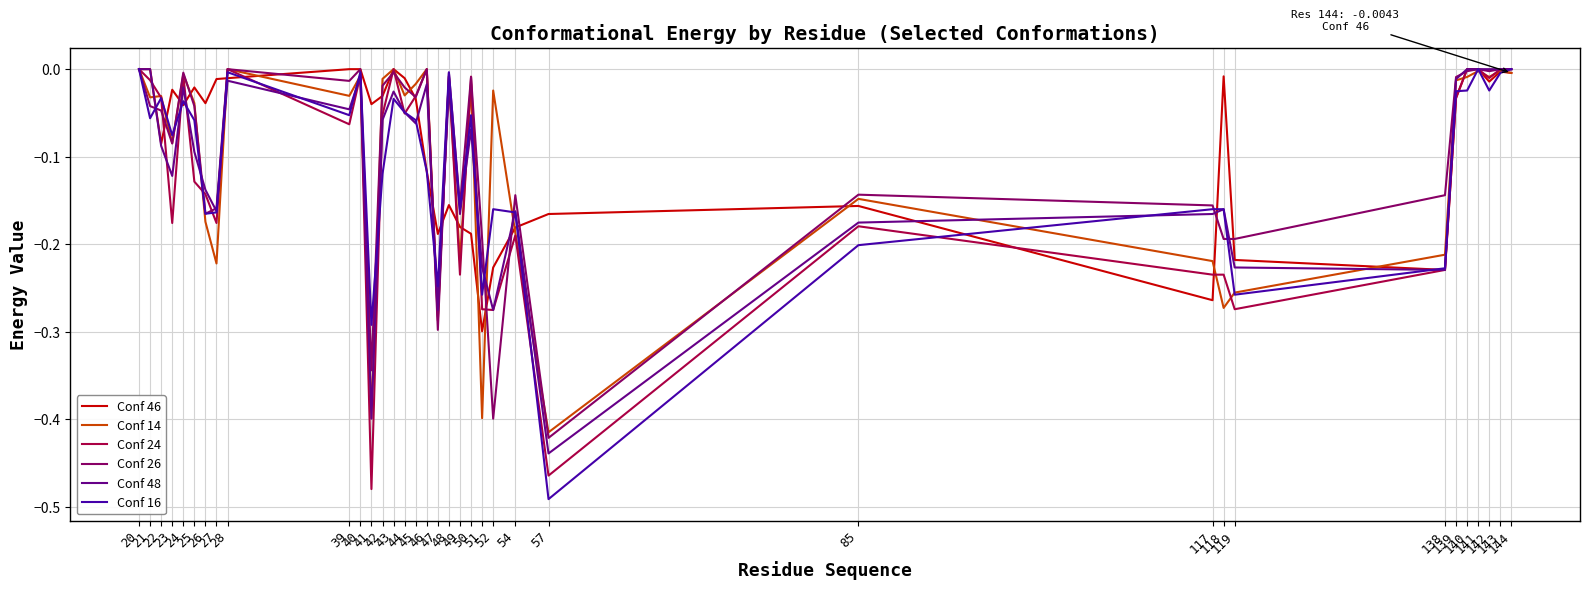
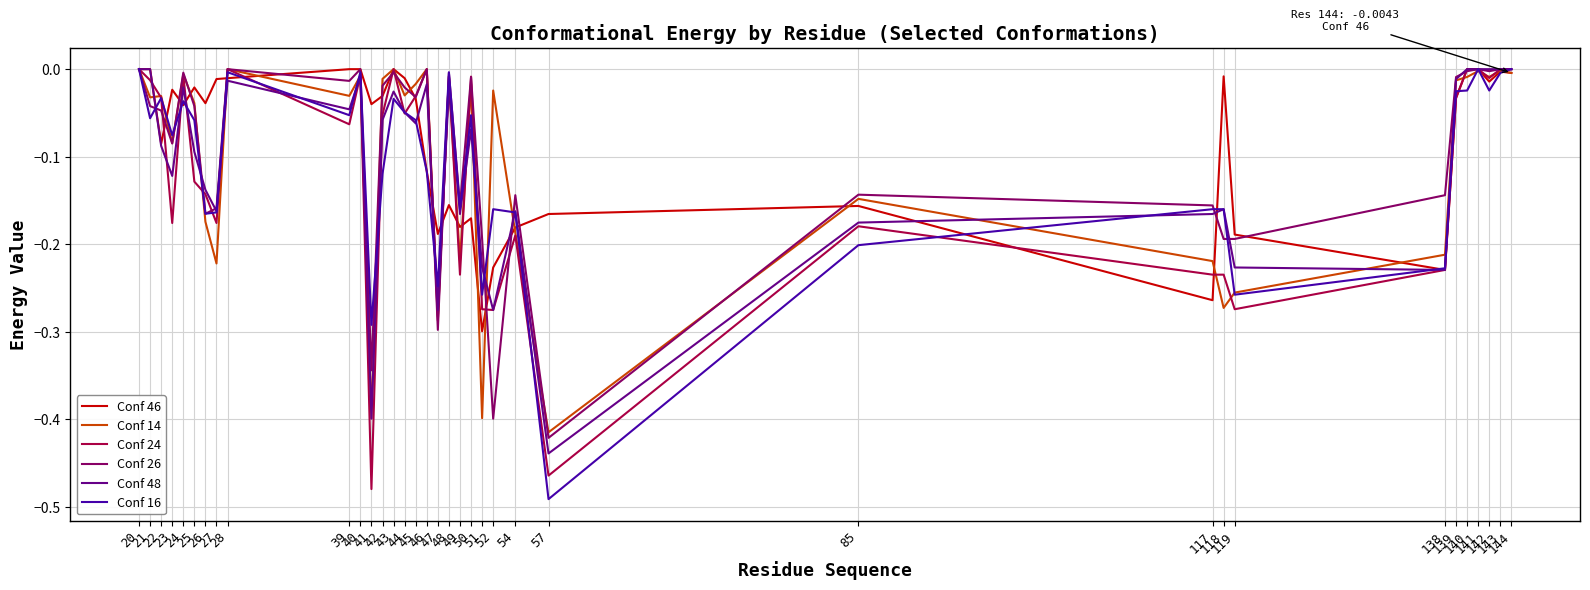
  {
    "Conf 46": {
      "23": -0.02,
      "24": -0.04,
      "25": -0.02,
      "26": -0.04,
      "27": -0.01,
      "39": 0.00,
      "41": -0.04,
      "42": -0.03,
      "44": -0.01,
      "47": -0.19,
      "48": -0.16,
      "49": -0.18,
-     "50": -0.19,
+     "50": -0.17,
      "51": -0.30,
      "52": -0.23,
      "54": -0.18,
      "57": -0.17,
      "85": -0.16,
      "117": -0.26,
      "118": -0.01,
-     "119": -0.22,
+     "119": -0.19,
      "142": -0.01
    },
    "Conf 14": {
      "21": -0.03,
      "25": -0.04,
      "26": -0.17,
      "27": -0.22,
      "39": -0.03,
      "42": -0.01,
      "44": -0.03,
      "45": -0.02,
      "47": -0.28,
      "49": -0.22,
      "50": -0.02,
      "51": -0.40,
      "52": -0.02,
      "54": -0.19,
      "57": -0.41,
      "85": -0.15,
      "117": -0.22,
      "118": -0.27,
      "138": -0.21,
      "140": -0.01
    }
  }
